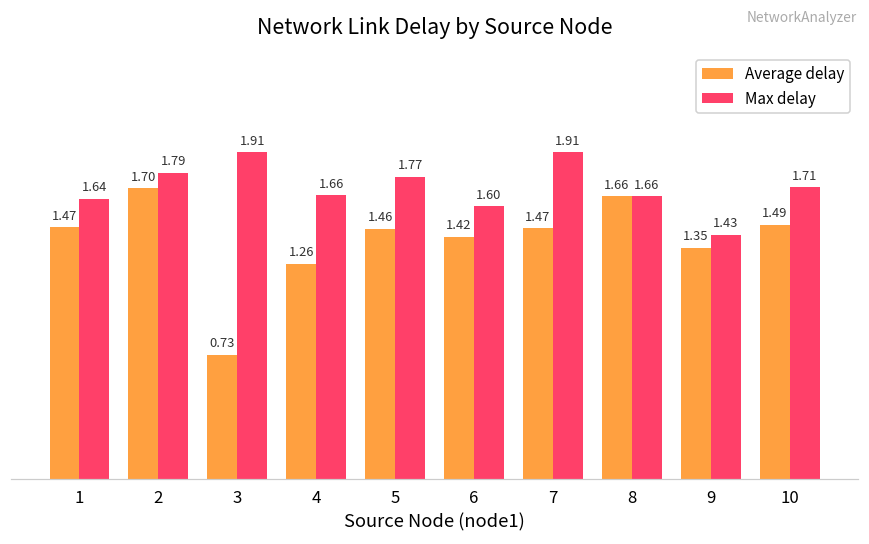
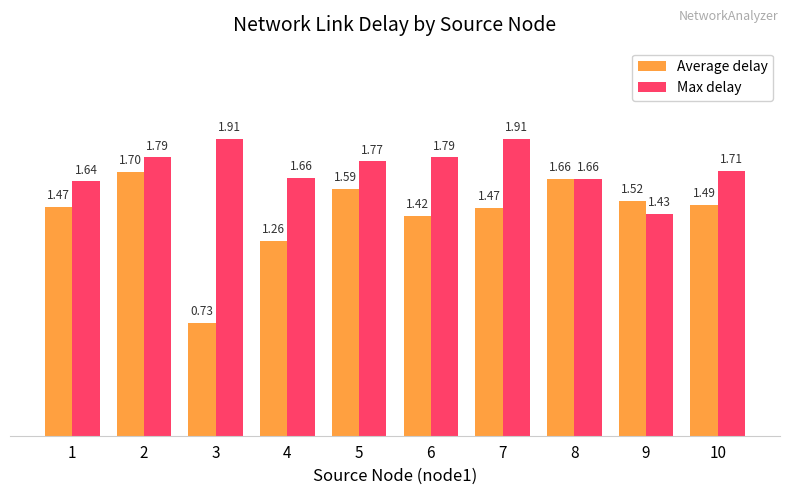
  {
    "Average delay": {
      "1": 1.47,
      "2": 1.70,
      "3": 0.73,
      "4": 1.26,
-     "5": 1.46,
+     "5": 1.59,
      "6": 1.42,
      "7": 1.47,
      "8": 1.66,
-     "9": 1.35,
+     "9": 1.52,
      "10": 1.49
    },
    "Max delay": {
      "1": 1.64,
      "2": 1.79,
      "3": 1.91,
      "4": 1.66,
      "5": 1.77,
-     "6": 1.60,
+     "6": 1.79,
      "7": 1.91,
      "8": 1.66,
      "9": 1.43,
      "10": 1.71
    }
  }
